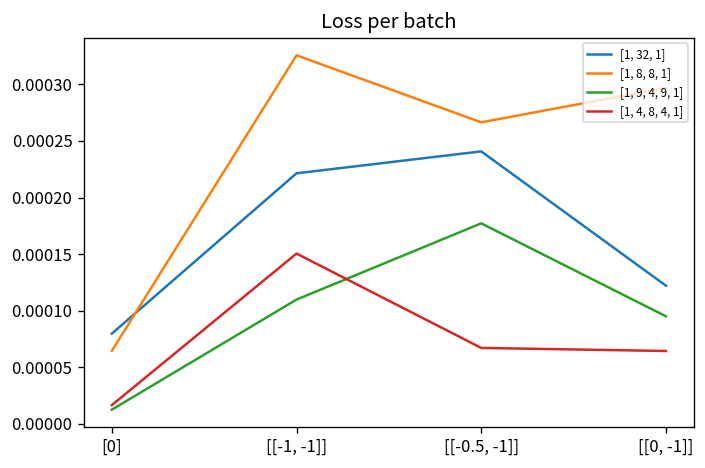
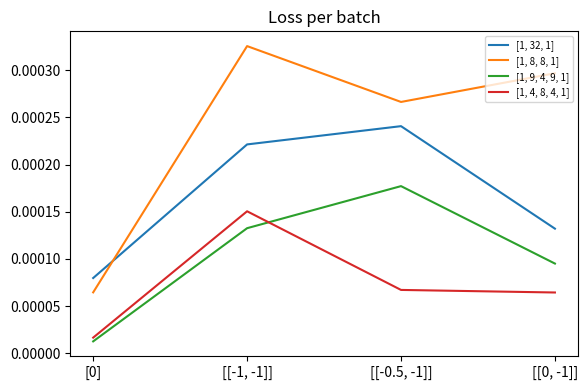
  {
    "[1, 32, 1]": {
      "[0]": 0.00008,
      "[[-1, -1]]": 0.00022,
      "[[-0.5, -1]]": 0.00024,
-     "[[0, -1]]": 0.00012
+     "[[0, -1]]": 0.00013
    },
    "[1, 8, 8, 1]": {
      "[0]": 0.00006,
      "[[-1, -1]]": 0.00033,
      "[[-0.5, -1]]": 0.00027
    },
    "[1, 9, 4, 9, 1]": {
      "[0]": 0.00001,
-     "[[-1, -1]]": 0.00011,
+     "[[-1, -1]]": 0.00013,
      "[[-0.5, -1]]": 0.00018,
      "[[0, -1]]": 0.00010
    },
    "[1, 4, 8, 4, 1]": {
      "[0]": 0.00002,
      "[[-1, -1]]": 0.00015,
      "[[-0.5, -1]]": 0.00007,
      "[[0, -1]]": 0.00006
    }
  }
